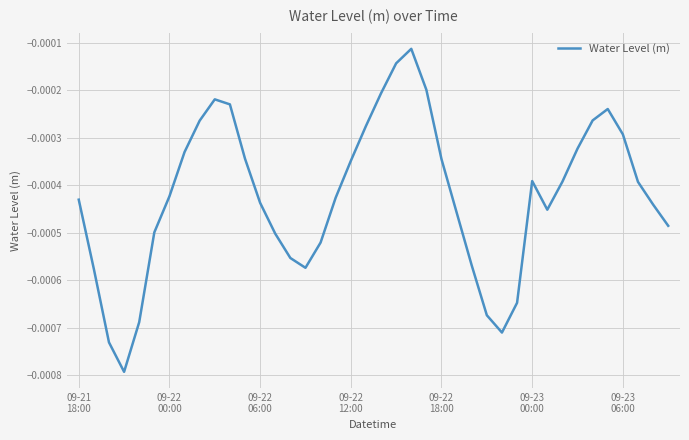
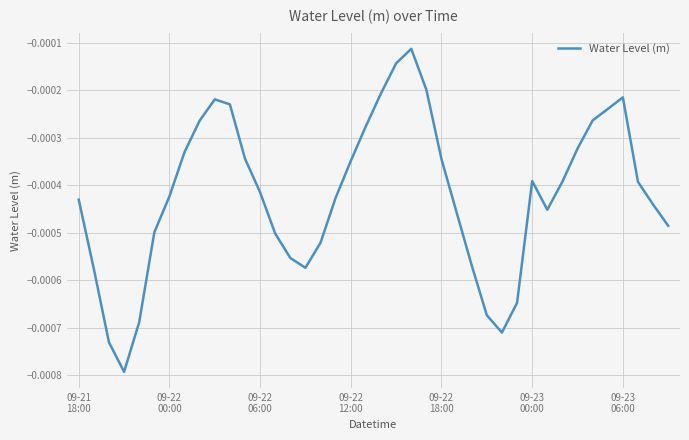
  {
    "09-21 18:00": -0.00043,
    "09-22 00:00": -0.00042,
-   "09-22 06:00": -0.00044,
+   "09-22 06:00": -0.00041,
    "09-22 12:00": -0.00035,
    "09-22 18:00": -0.00034,
    "09-23 00:00": -0.00039,
-   "09-23 06:00": -0.00029
+   "09-23 06:00": -0.00021
  }
